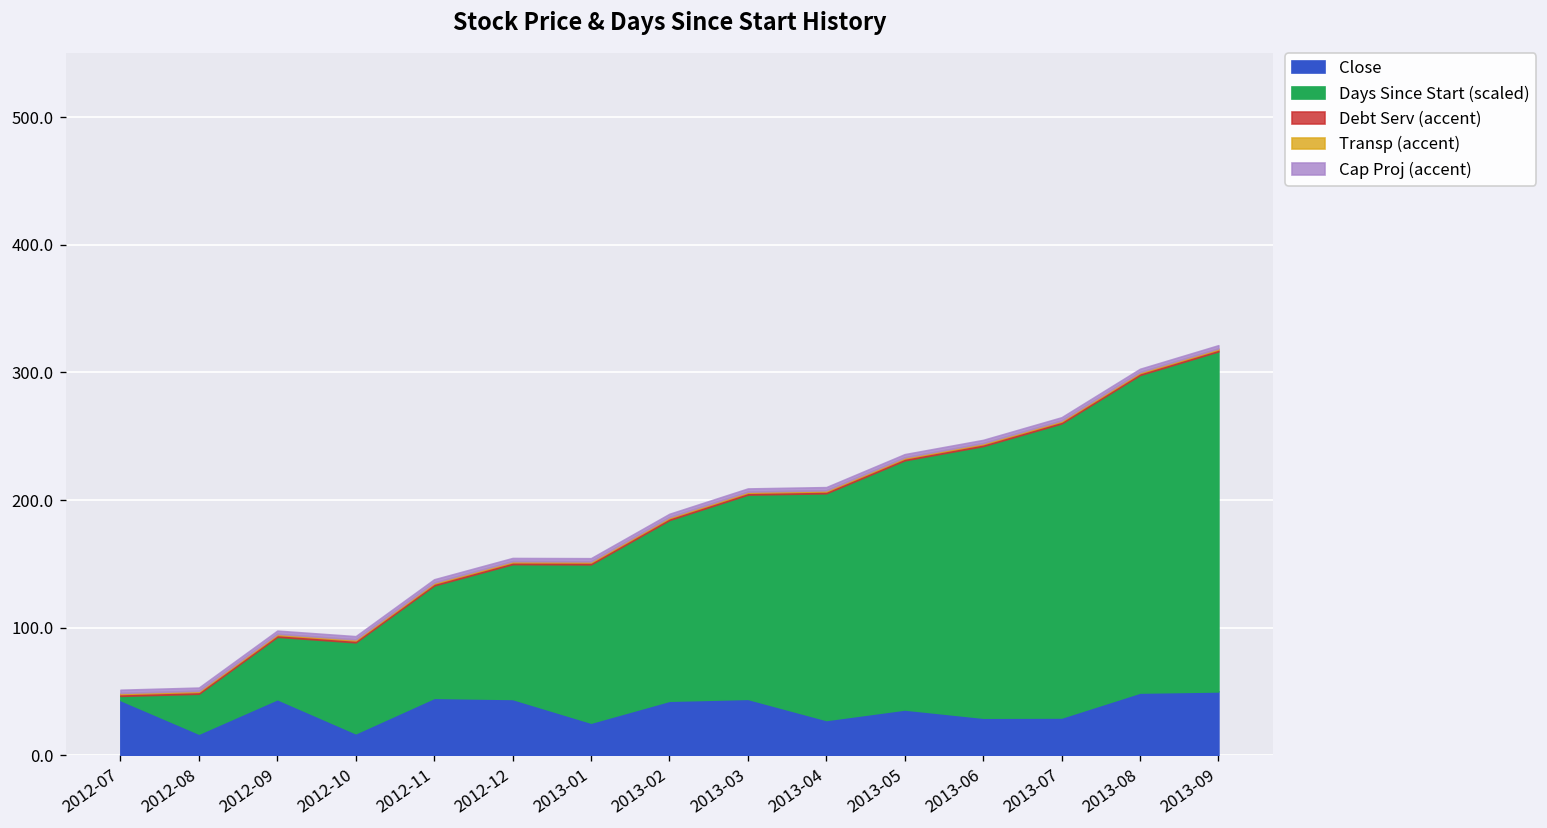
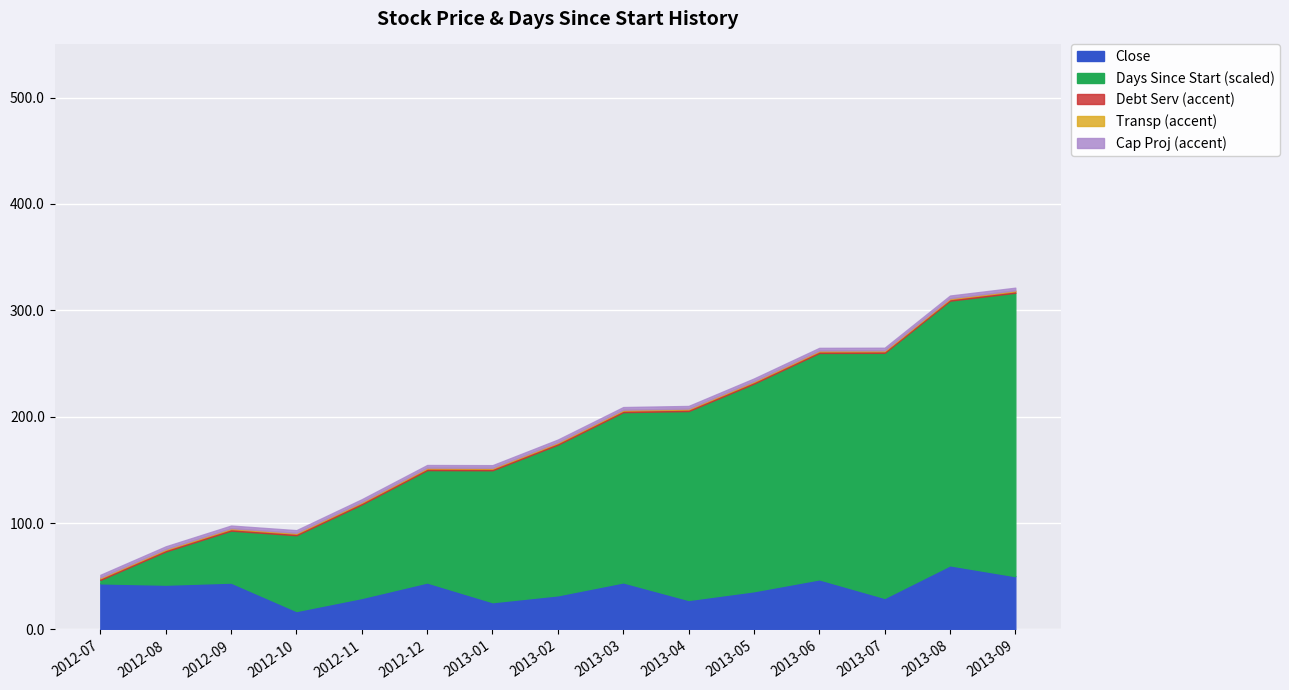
  {
    "Close": {
-     "2012-08": 17,
-     "2012-11": 45,
-     "2013-02": 43,
-     "2013-06": 30,
-     "2013-08": 49
+     "2012-08": 42,
+     "2012-11": 30,
+     "2013-02": 32,
+     "2013-06": 47,
+     "2013-08": 60
    },
    "Cap Proj (accent)": {
      "2012-07": 3,
      "2012-08": 3,
      "2012-09": 3,
      "2012-10": 3,
      "2012-11": 3,
      "2012-12": 3,
      "2013-01": 3,
      "2013-02": 3,
      "2013-03": 3,
      "2013-04": 3,
      "2013-05": 3,
      "2013-06": 3,
      "2013-07": 3,
      "2013-08": 3,
      "2013-09": 3
    }
  }
